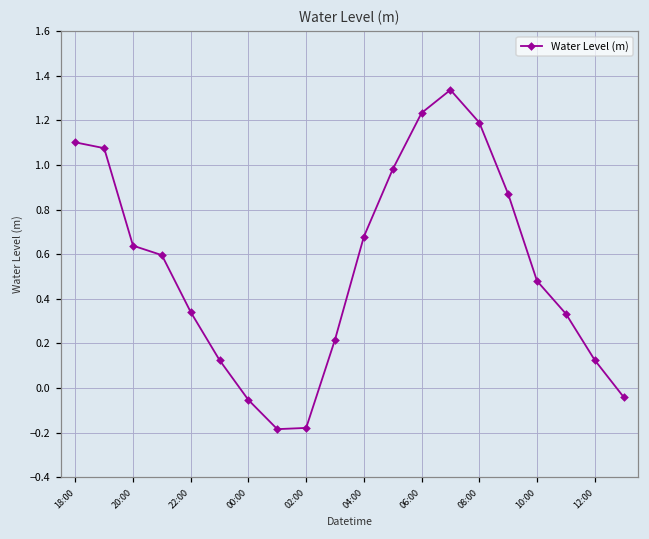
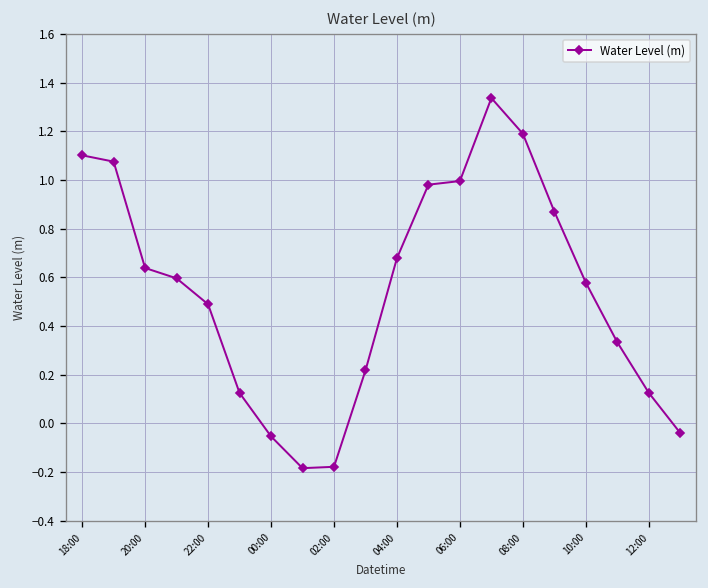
  {
    "18:00": 1.10,
    "20:00": 0.64,
-   "22:00": 0.34,
+   "22:00": 0.49,
    "00:00": -0.05,
    "02:00": -0.18,
    "04:00": 0.68,
-   "06:00": 1.23,
+   "06:00": 1.00,
    "08:00": 1.19,
-   "10:00": 0.48,
+   "10:00": 0.58,
    "12:00": 0.13
  }
